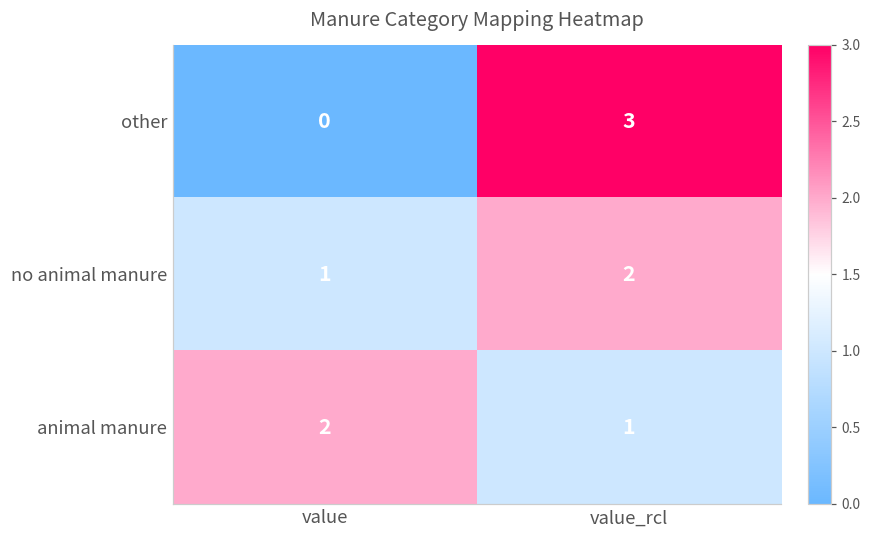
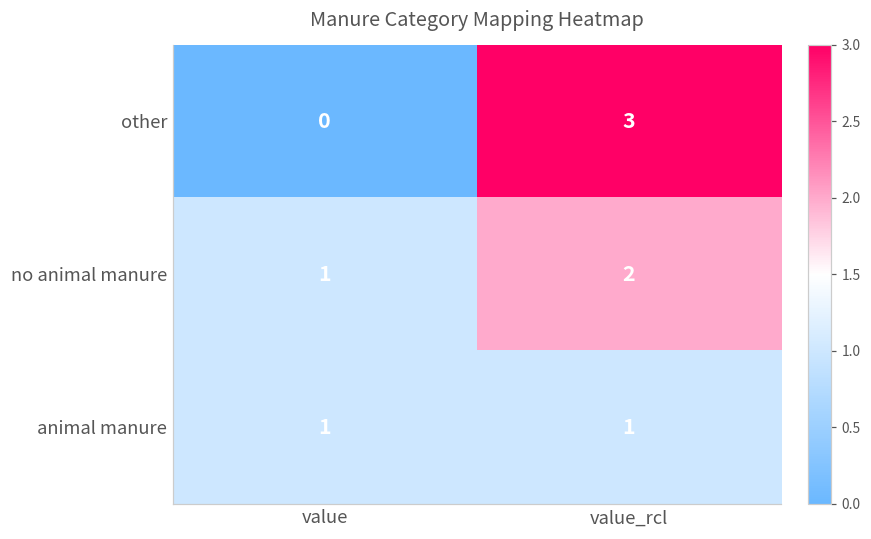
  {
    "other": {
      "value": 0,
      "value_rcl": 3
    },
    "no animal manure": {
      "value": 1,
      "value_rcl": 2
    },
    "animal manure": {
-     "value": 2,
+     "value": 1,
      "value_rcl": 1
    }
  }
